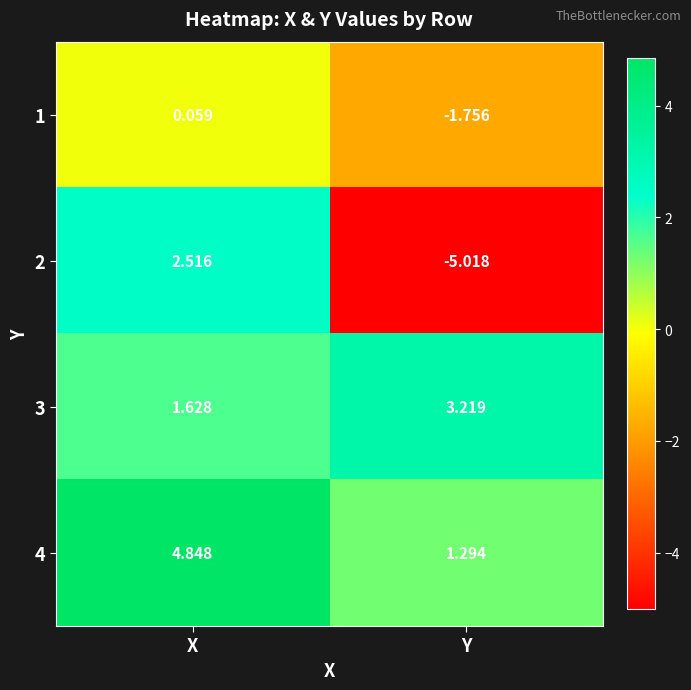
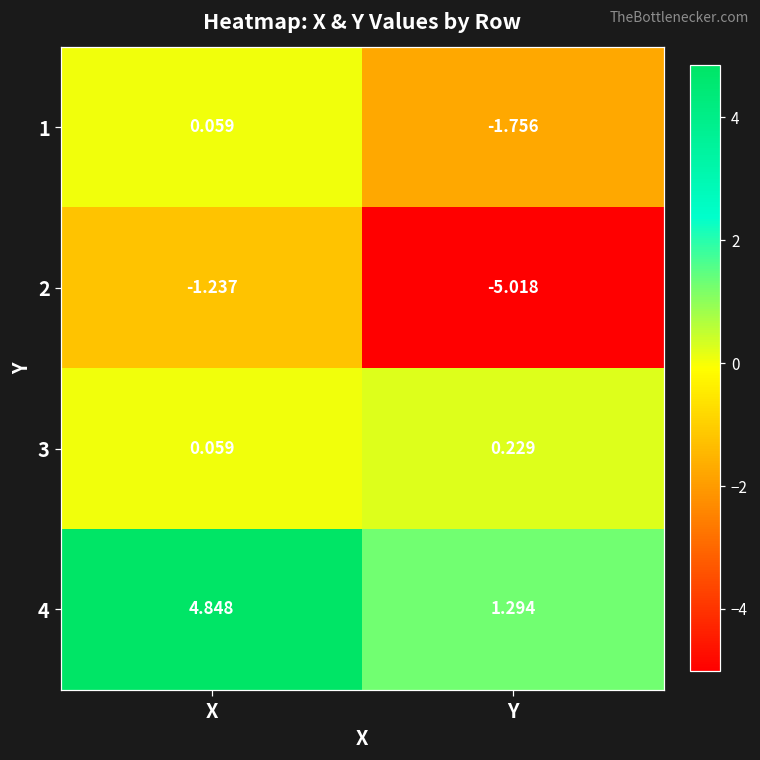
  {
    "1": {
      "X": 0.059,
      "Y": -1.756
    },
    "2": {
-     "X": 2.516,
+     "X": -1.237,
      "Y": -5.018
    },
    "3": {
-     "X": 1.628,
-     "Y": 3.219
+     "X": 0.059,
+     "Y": 0.229
    },
    "4": {
      "X": 4.848,
      "Y": 1.294
    }
  }
